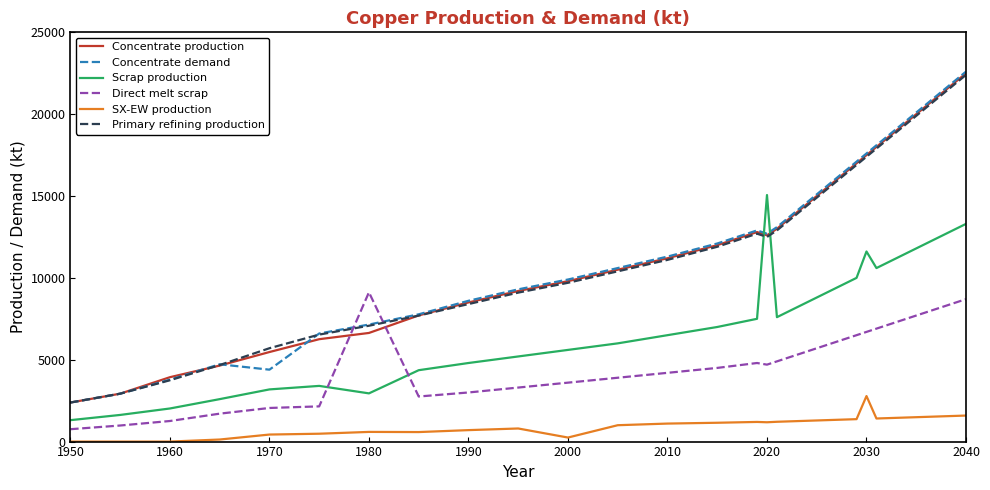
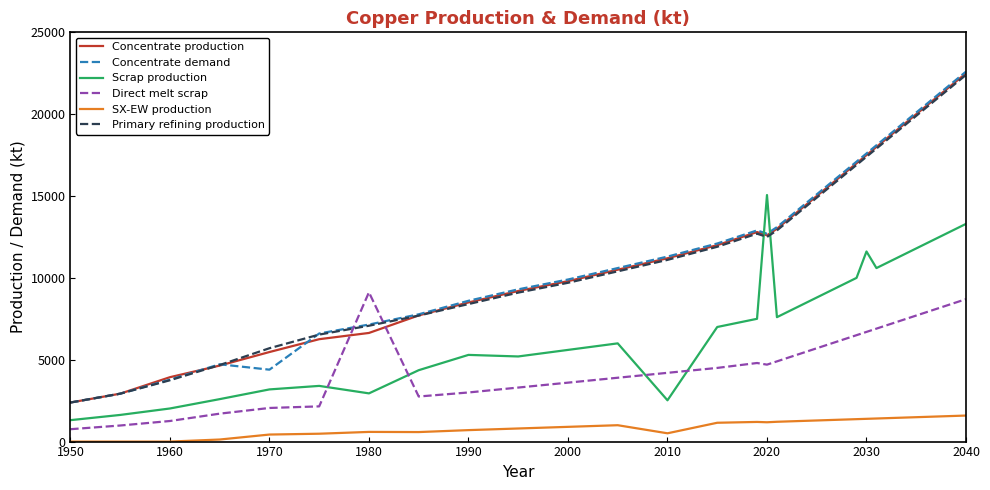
  {
    "Concentrate production": {
      "1970": 5500,
      "1980": 6600
    },
    "Concentrate demand": {
      "1970": 4400
    },
    "Scrap production": {
      "1950": 1300,
      "1960": 2000,
      "1970": 3200,
      "1980": 2900,
-     "1990": 4800,
+     "1990": 5300,
      "2000": 5600,
-     "2010": 6500,
+     "2010": 2500,
      "2020": 15100,
      "2030": 11600,
      "2040": 13300
    },
    "Direct melt scrap": {
      "1950": 800,
      "1960": 1300,
      "1970": 2100,
      "1980": 9100,
      "1990": 3000,
      "2000": 3600,
      "2010": 4200,
      "2020": 4700,
      "2030": 6700,
      "2040": 8700
    },
    "SX-EW production": {
      "1950": 0,
      "1960": 0,
      "1970": 400,
      "1980": 600,
      "1990": 700,
-     "2000": 200,
-     "2010": 1100,
+     "2000": 900,
+     "2010": 500,
      "2020": 1200,
-     "2030": 2800,
+     "2030": 1400,
      "2040": 1600
    },
    "Primary refining production": {
      "1970": 5700
    }
  }
